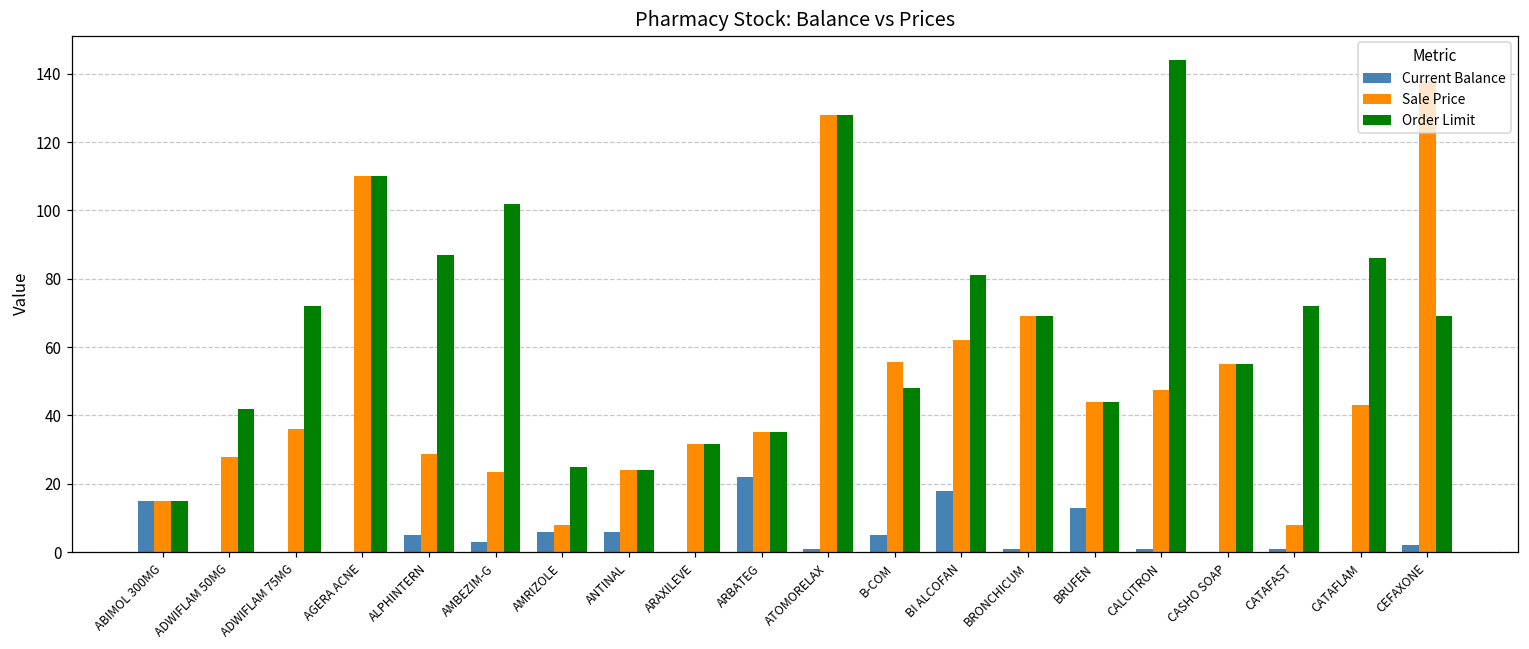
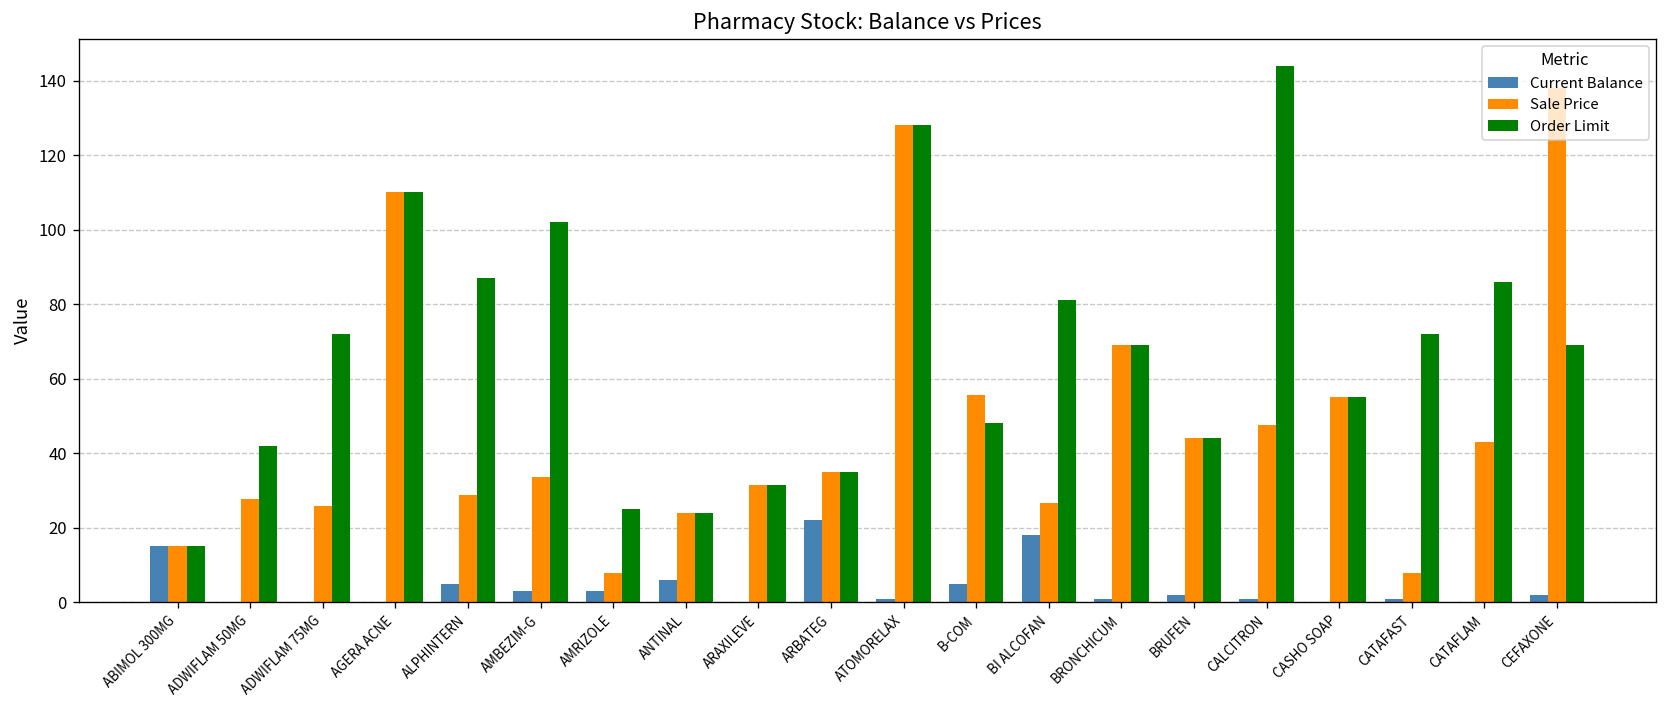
  {
    "Current Balance": {
      "ABIMOL 300MG": 15,
      "ADWIFLAM 50MG": 0,
      "ADWIFLAM 75MG": 0,
      "AGERA ACNE": 0,
      "ALPHINTERN": 5,
      "AMBEZIM-G": 3,
-     "AMRIZOLE": 6,
+     "AMRIZOLE": 3,
      "ANTINAL": 6,
      "ARAXILEVE": 0,
      "ARBATEG": 22,
      "ATOMORELAX": 1,
      "B-COM": 5,
      "BI ALCOFAN": 18,
      "BRONCHICUM": 1,
-     "BRUFEN": 13,
+     "BRUFEN": 2,
      "CALCITRON": 1,
      "CASHO SOAP": 0,
      "CATAFAST": 1,
      "CATAFLAM": 0,
      "CEFAXONE": 2
    },
    "Sale Price": {
      "ABIMOL 300MG": 15,
      "ADWIFLAM 50MG": 28,
-     "ADWIFLAM 75MG": 36,
+     "ADWIFLAM 75MG": 26,
      "AGERA ACNE": 110,
      "ALPHINTERN": 29,
-     "AMBEZIM-G": 23,
+     "AMBEZIM-G": 34,
      "AMRIZOLE": 8,
      "ANTINAL": 24,
      "ARAXILEVE": 32,
      "ARBATEG": 35,
      "ATOMORELAX": 128,
      "B-COM": 56,
-     "BI ALCOFAN": 62,
+     "BI ALCOFAN": 27,
      "BRONCHICUM": 69,
      "BRUFEN": 44,
      "CALCITRON": 48,
      "CASHO SOAP": 55,
      "CATAFAST": 8,
      "CATAFLAM": 43
    },
    "Order Limit": {
      "ABIMOL 300MG": 15,
      "ADWIFLAM 50MG": 42,
      "ADWIFLAM 75MG": 72,
      "AGERA ACNE": 110,
      "ALPHINTERN": 87,
      "AMBEZIM-G": 102,
      "AMRIZOLE": 25,
      "ANTINAL": 24,
      "ARAXILEVE": 32,
      "ARBATEG": 35,
      "ATOMORELAX": 128,
      "B-COM": 48,
      "BI ALCOFAN": 81,
      "BRONCHICUM": 69,
      "BRUFEN": 44,
      "CALCITRON": 144,
      "CASHO SOAP": 55,
      "CATAFAST": 72,
      "CATAFLAM": 86,
      "CEFAXONE": 69
    }
  }
